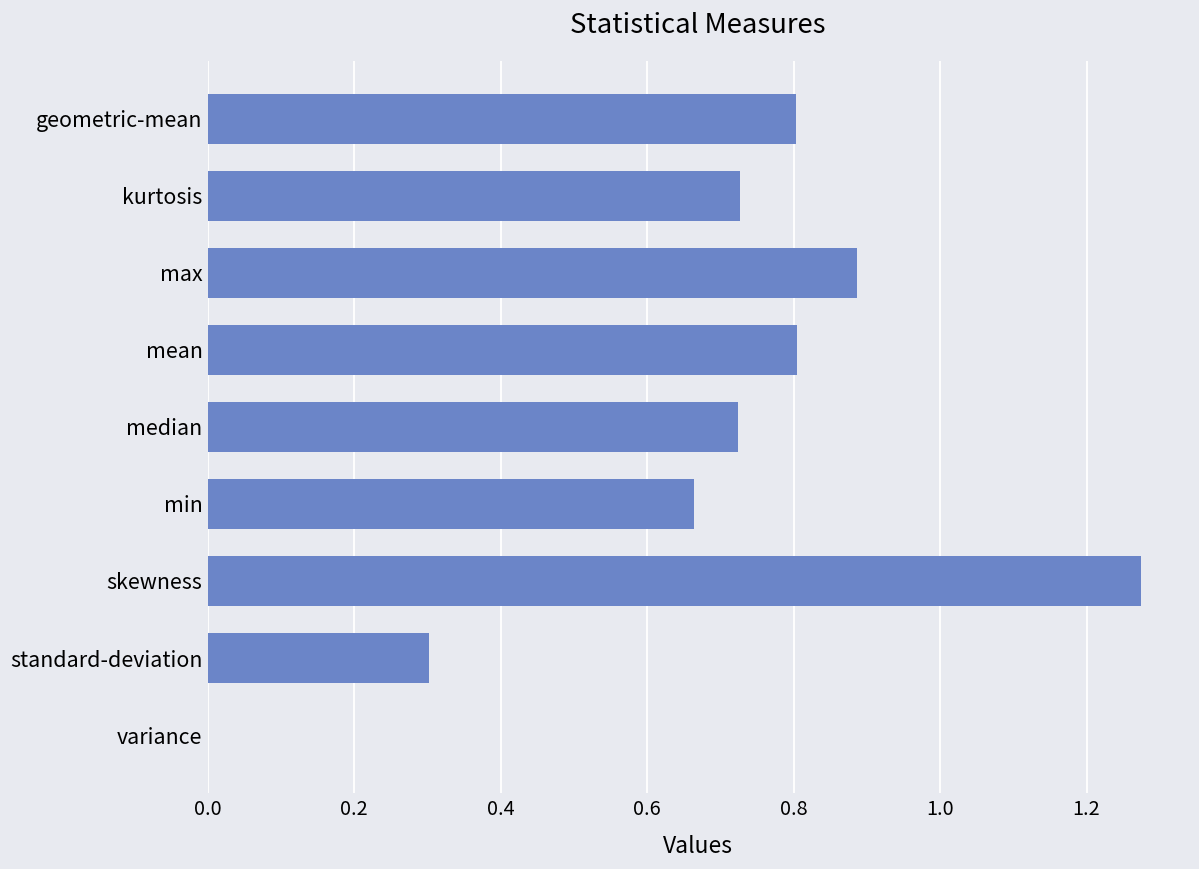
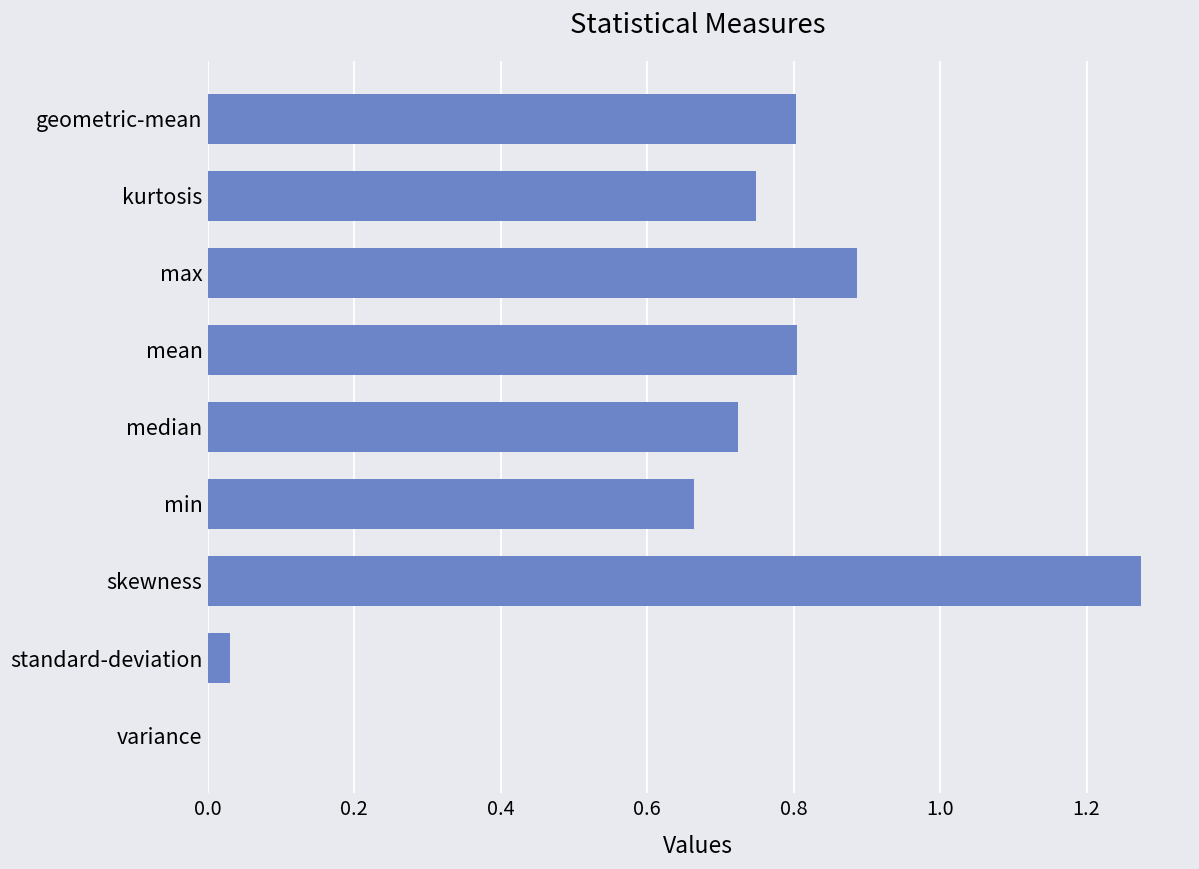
  {
    "geometric-mean": 0.80,
-   "kurtosis": 0.73,
+   "kurtosis": 0.75,
    "max": 0.89,
    "mean": 0.80,
    "median": 0.72,
    "min": 0.66,
    "skewness": 1.27,
-   "standard-deviation": 0.30
+   "standard-deviation": 0.03
  }
